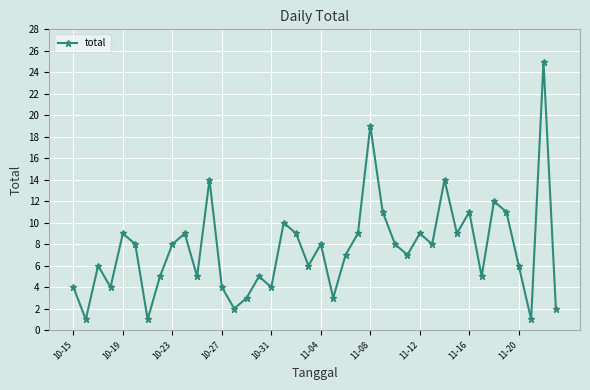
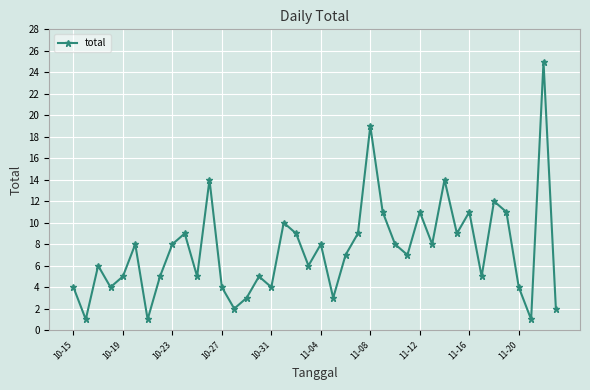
  {
    "10-15": 4,
-   "10-19": 9,
+   "10-19": 5,
    "10-23": 8,
    "10-27": 4,
    "10-31": 4,
    "11-04": 8,
    "11-08": 19,
-   "11-12": 9,
+   "11-12": 11,
    "11-16": 11,
-   "11-20": 6
+   "11-20": 4
  }
